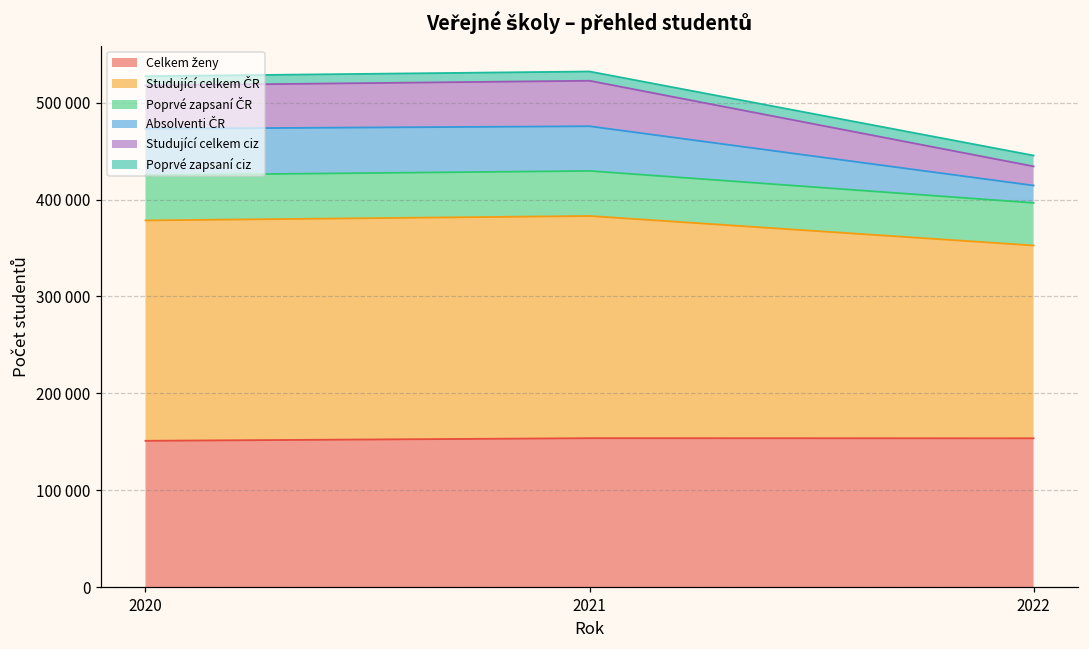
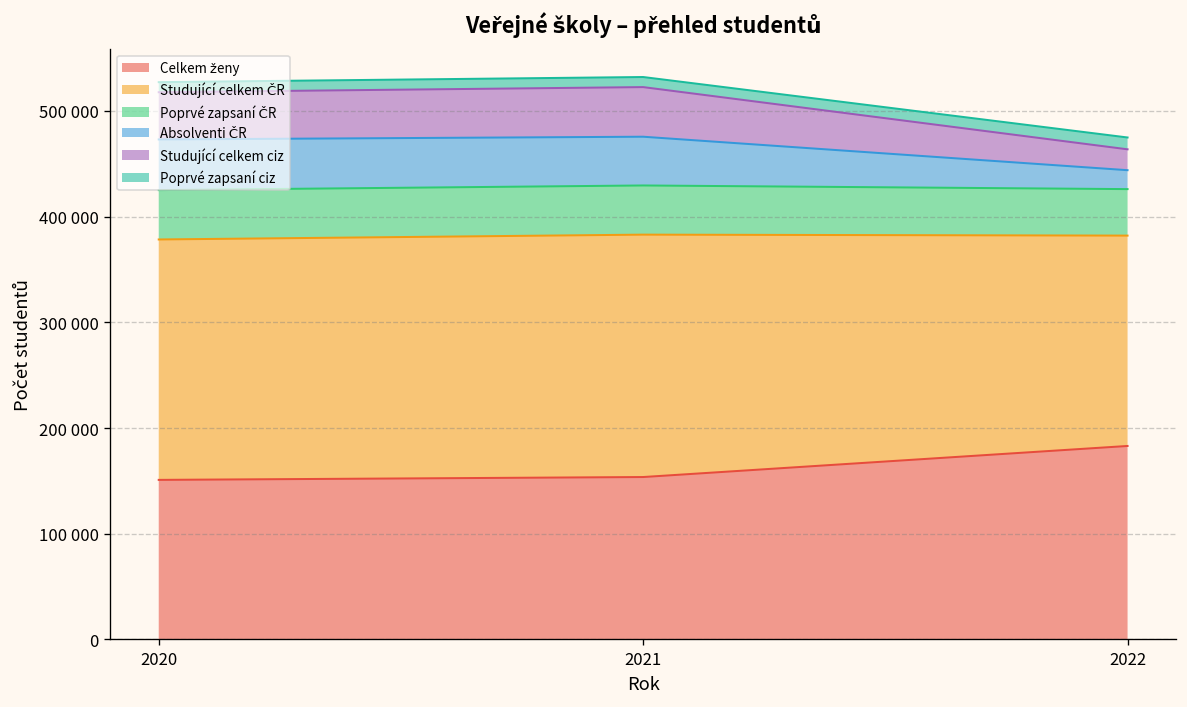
  {
    "Celkem ženy": {
      "2020": 150000,
      "2021": 150000,
-     "2022": 150000
+     "2022": 180000
    },
    "Studující celkem ČR": {
      "2020": 230000,
      "2021": 230000,
      "2022": 200000
    },
    "Absolventi ČR": {
      "2021": 50000,
      "2022": 20000
    },
    "Studující celkem ciz": {
      "2021": 50000,
      "2022": 20000
    }
  }
